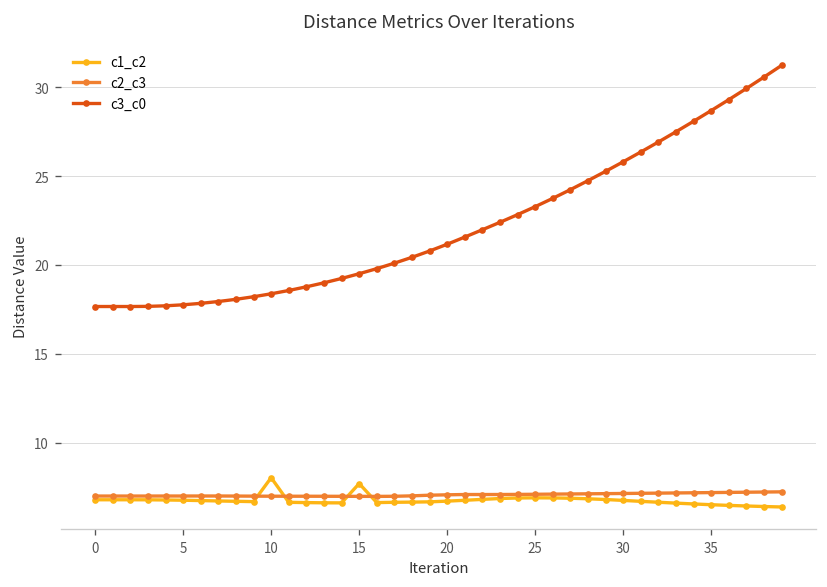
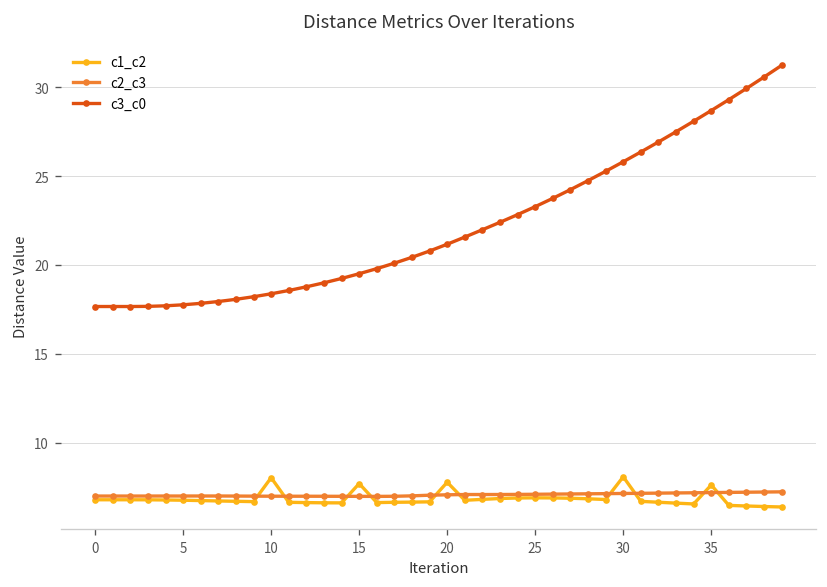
  {
    "c1_c2": {
      "0": 6.8,
      "5": 6.8,
      "10": 8.0,
      "15": 7.7,
-     "20": 6.7,
+     "20": 7.8,
      "25": 6.9,
-     "30": 6.8,
-     "35": 6.5
+     "30": 8.1,
+     "35": 7.6
    }
  }
